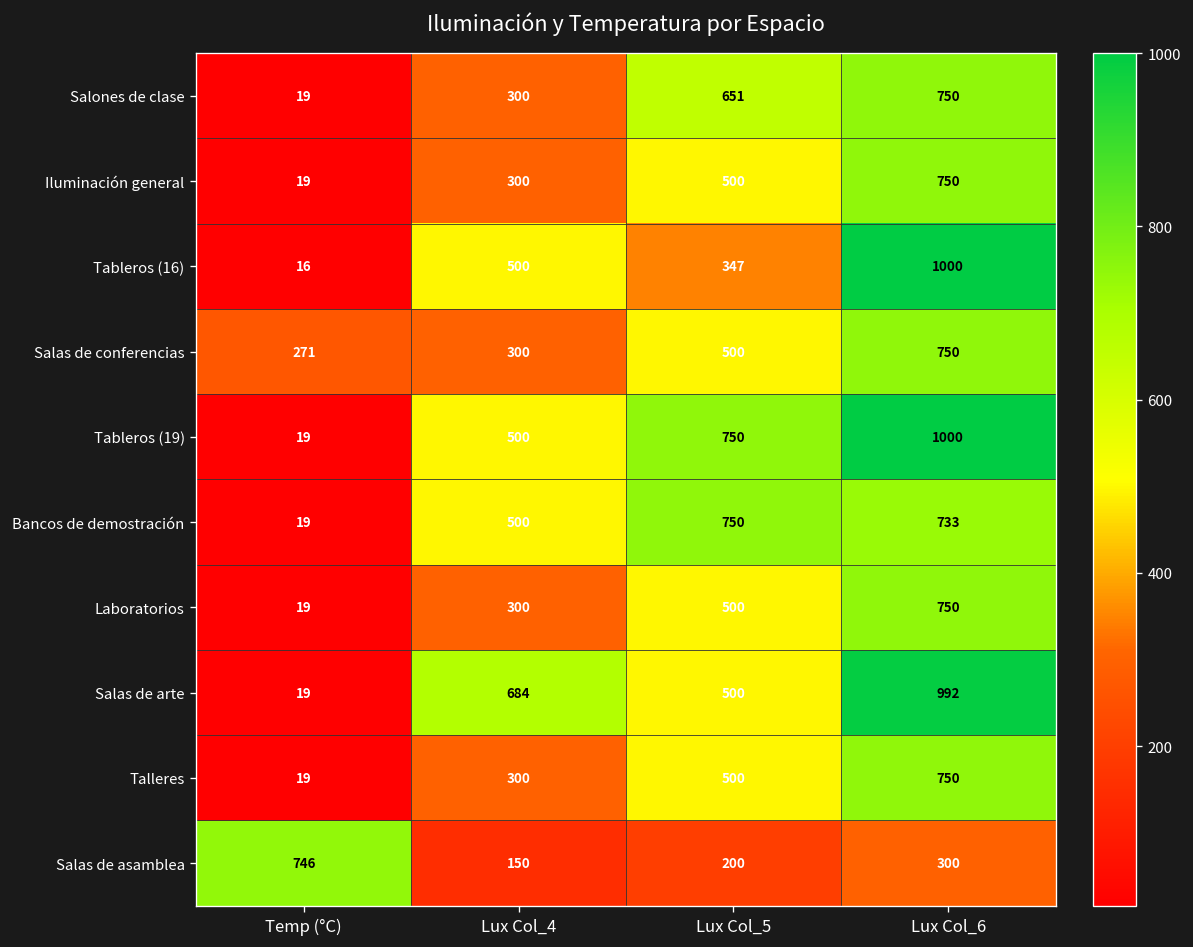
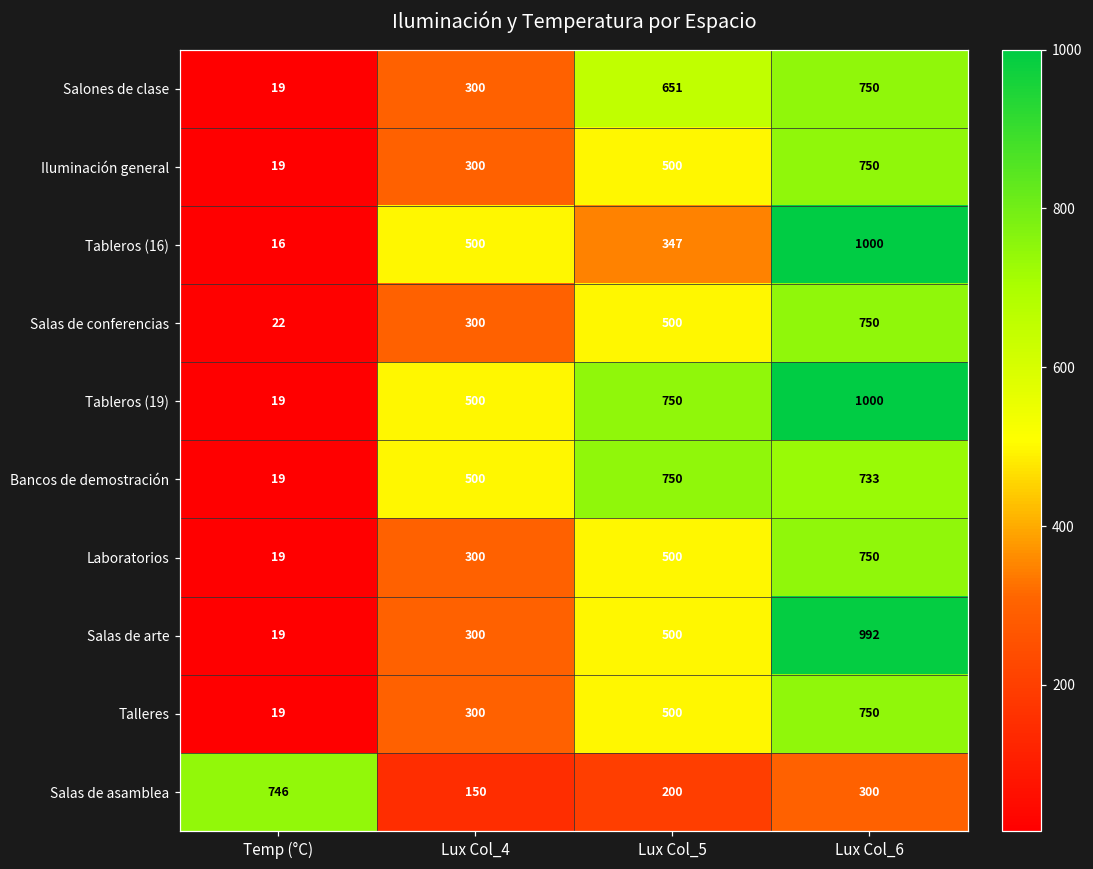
  {
    "Salones de clase": {
      "Temp (°C)": 19,
      "Lux Col_4": 300,
      "Lux Col_5": 651,
      "Lux Col_6": 750
    },
    "Iluminación general": {
      "Temp (°C)": 19,
      "Lux Col_4": 300,
      "Lux Col_5": 500,
      "Lux Col_6": 750
    },
    "Tableros (16)": {
      "Temp (°C)": 16,
      "Lux Col_4": 500,
      "Lux Col_5": 347,
      "Lux Col_6": 1000
    },
    "Salas de conferencias": {
-     "Temp (°C)": 271,
+     "Temp (°C)": 22,
      "Lux Col_4": 300,
      "Lux Col_5": 500,
      "Lux Col_6": 750
    },
    "Tableros (19)": {
      "Temp (°C)": 19,
      "Lux Col_4": 500,
      "Lux Col_5": 750,
      "Lux Col_6": 1000
    },
    "Bancos de demostración": {
      "Temp (°C)": 19,
      "Lux Col_4": 500,
      "Lux Col_5": 750,
      "Lux Col_6": 733
    },
    "Laboratorios": {
      "Temp (°C)": 19,
      "Lux Col_4": 300,
      "Lux Col_5": 500,
      "Lux Col_6": 750
    },
    "Salas de arte": {
      "Temp (°C)": 19,
-     "Lux Col_4": 684,
+     "Lux Col_4": 300,
      "Lux Col_5": 500,
      "Lux Col_6": 992
    },
    "Talleres": {
      "Temp (°C)": 19,
      "Lux Col_4": 300,
      "Lux Col_5": 500,
      "Lux Col_6": 750
    },
    "Salas de asamblea": {
      "Temp (°C)": 746,
      "Lux Col_4": 150,
      "Lux Col_5": 200,
      "Lux Col_6": 300
    }
  }
